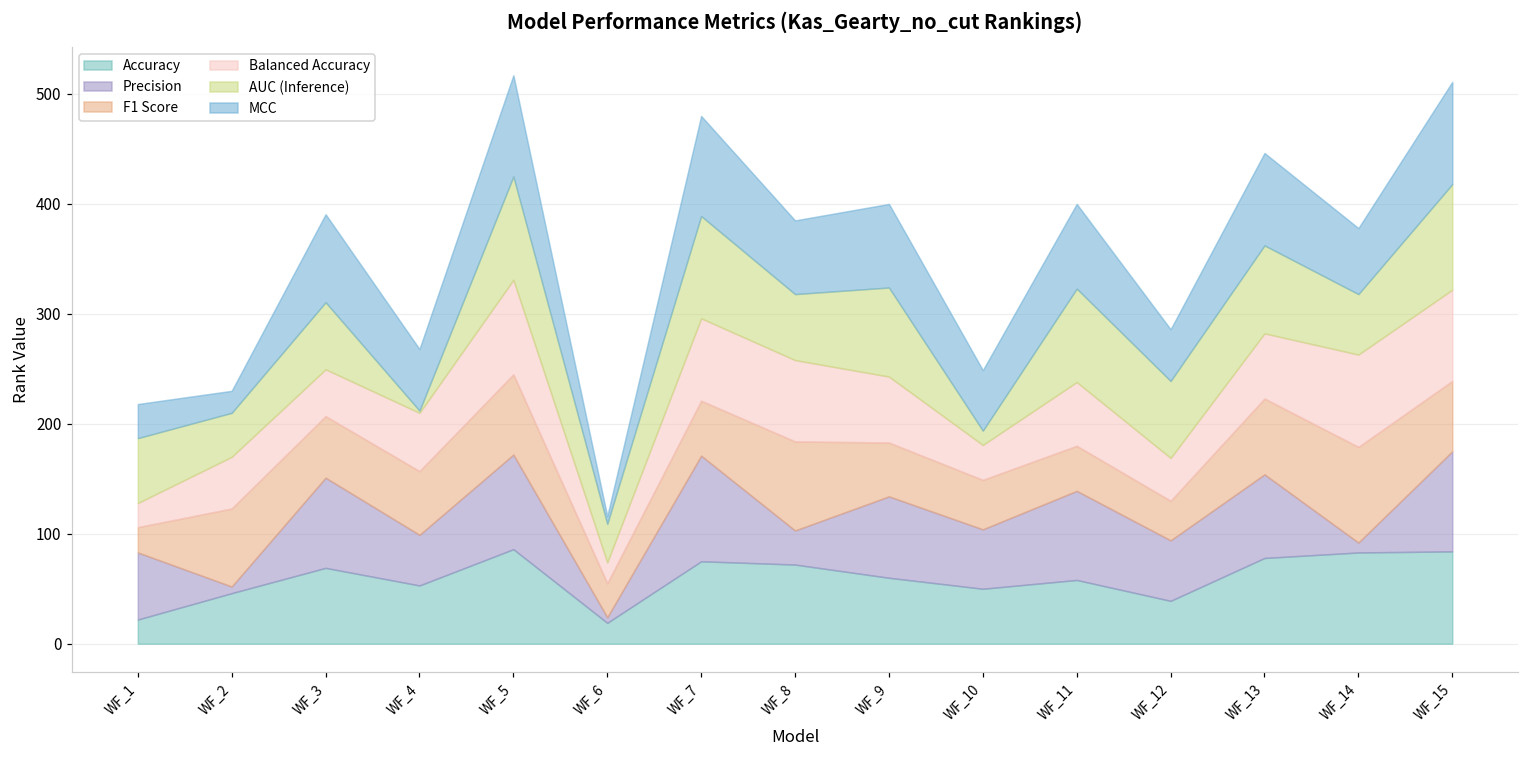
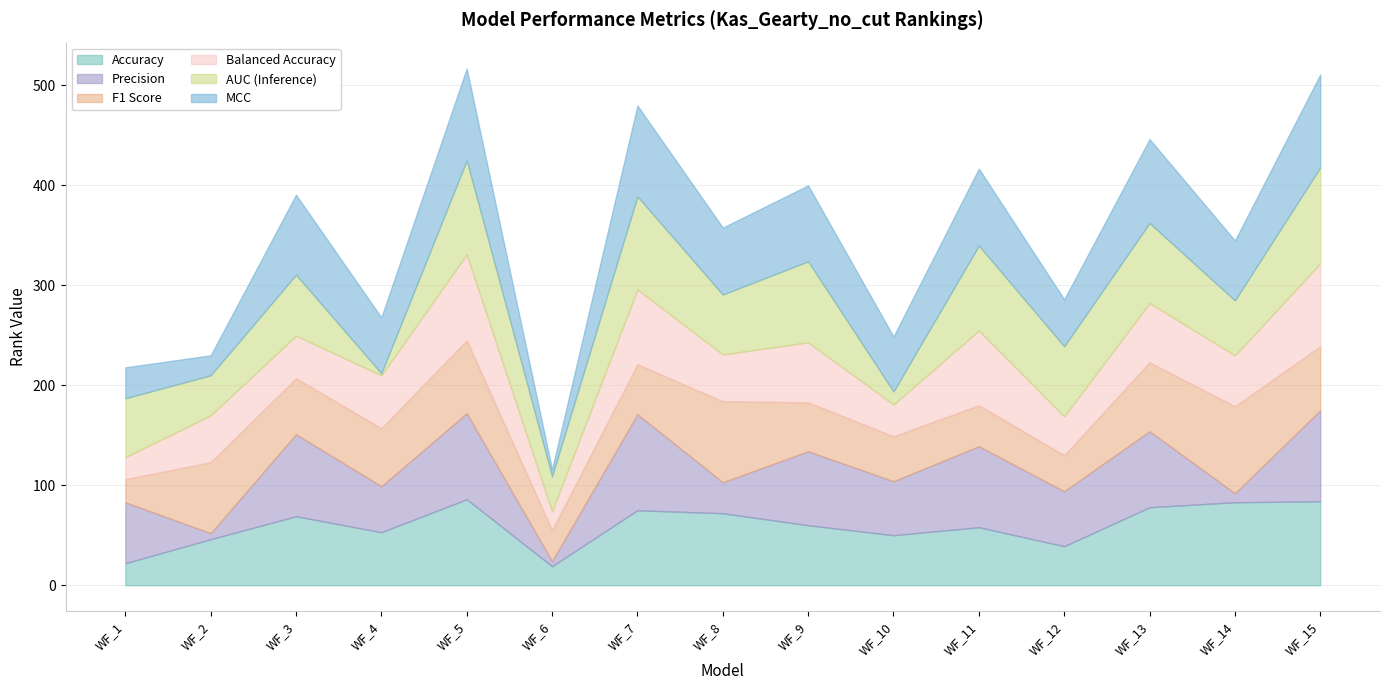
  {
    "Balanced Accuracy": {
      "WF_1": 20,
      "WF_2": 50,
      "WF_3": 40,
      "WF_5": 90,
      "WF_6": 20,
      "WF_7": 80,
-     "WF_8": 70,
+     "WF_8": 50,
      "WF_9": 60,
      "WF_10": 30,
-     "WF_11": 60,
+     "WF_11": 70,
      "WF_12": 40,
      "WF_13": 60,
-     "WF_14": 80,
+     "WF_14": 50,
      "WF_15": 80
    }
  }
